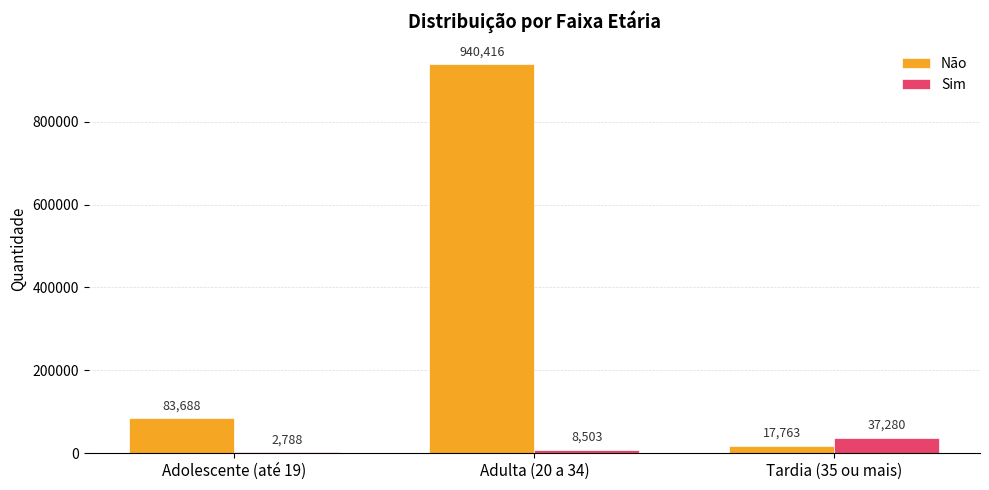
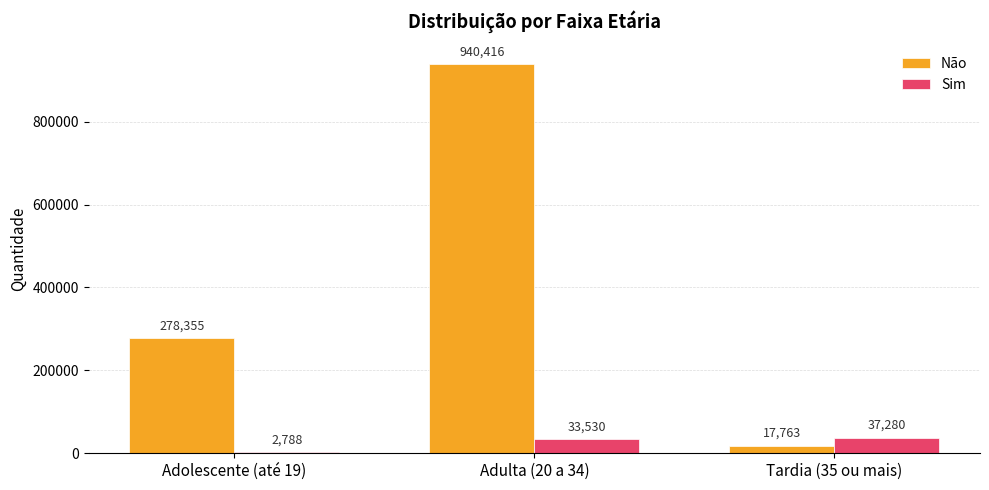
  {
    "Não": {
-     "Adolescente (até 19)": "83,688",
+     "Adolescente (até 19)": "278,355",
      "Adulta (20 a 34)": "940,416",
      "Tardia (35 ou mais)": "17,763"
    },
    "Sim": {
      "Adolescente (até 19)": "2,788",
-     "Adulta (20 a 34)": "8,503",
+     "Adulta (20 a 34)": "33,530",
      "Tardia (35 ou mais)": "37,280"
    }
  }
